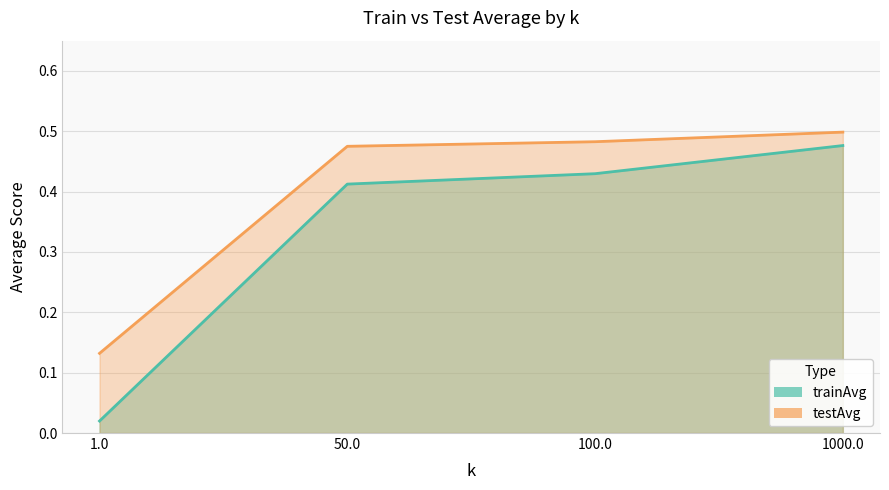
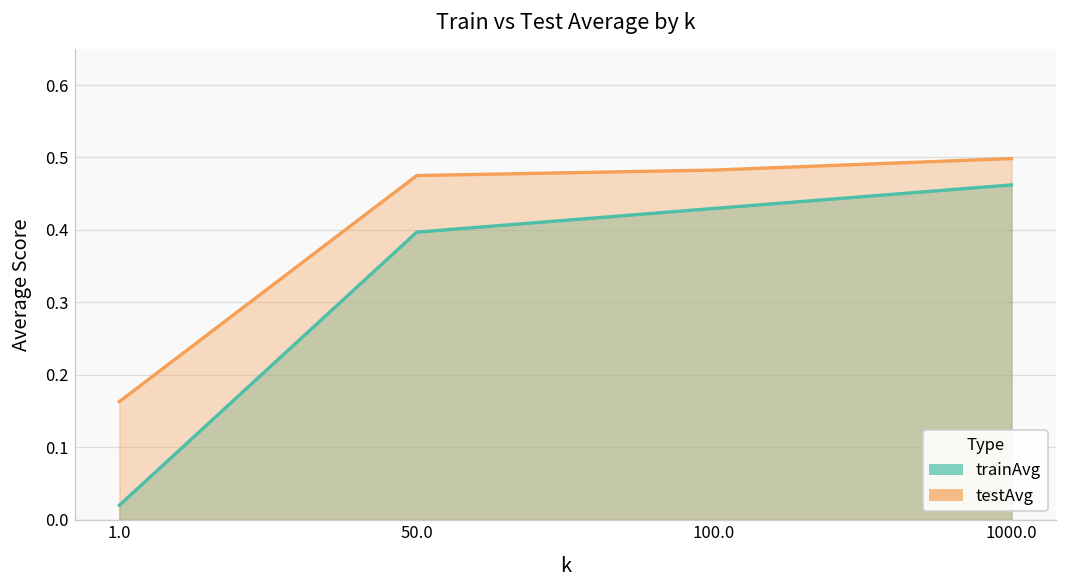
  {
    "trainAvg": {
      "1.0": 0.02,
-     "50.0": 0.41,
+     "50.0": 0.40,
      "100.0": 0.43,
-     "1000.0": 0.48
+     "1000.0": 0.46
    },
    "testAvg": {
-     "1.0": 0.13,
+     "1.0": 0.16,
      "50.0": 0.48,
      "100.0": 0.48,
      "1000.0": 0.50
    }
  }
